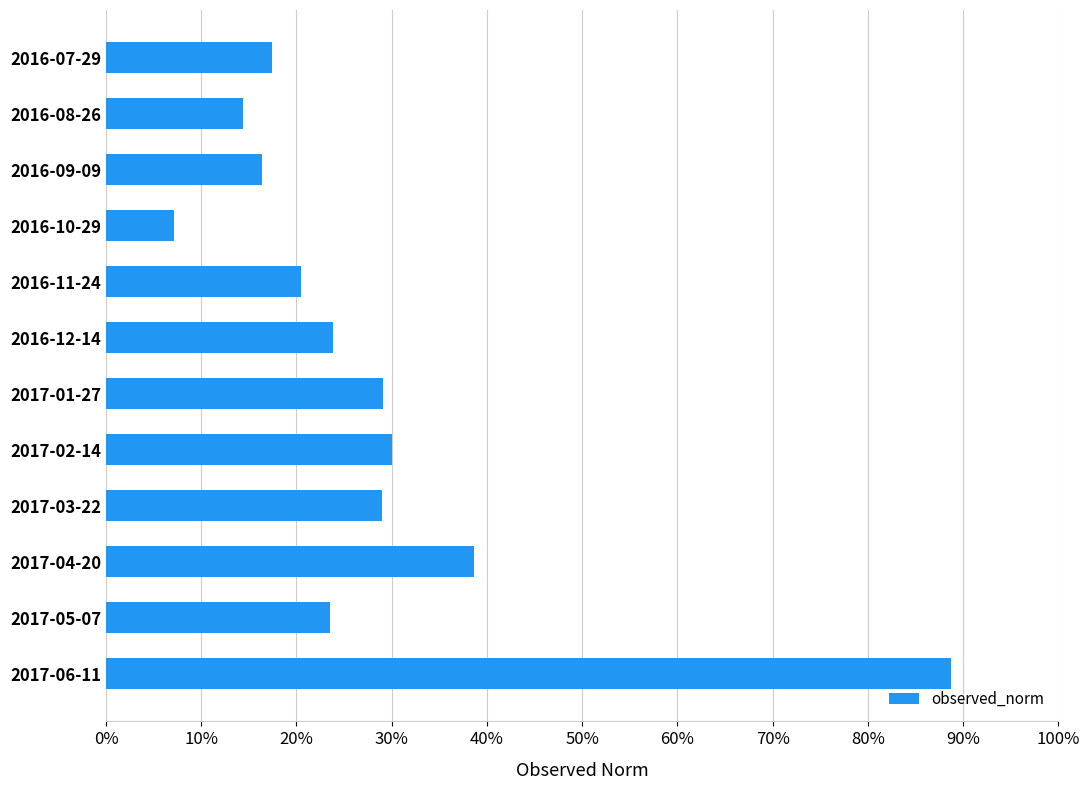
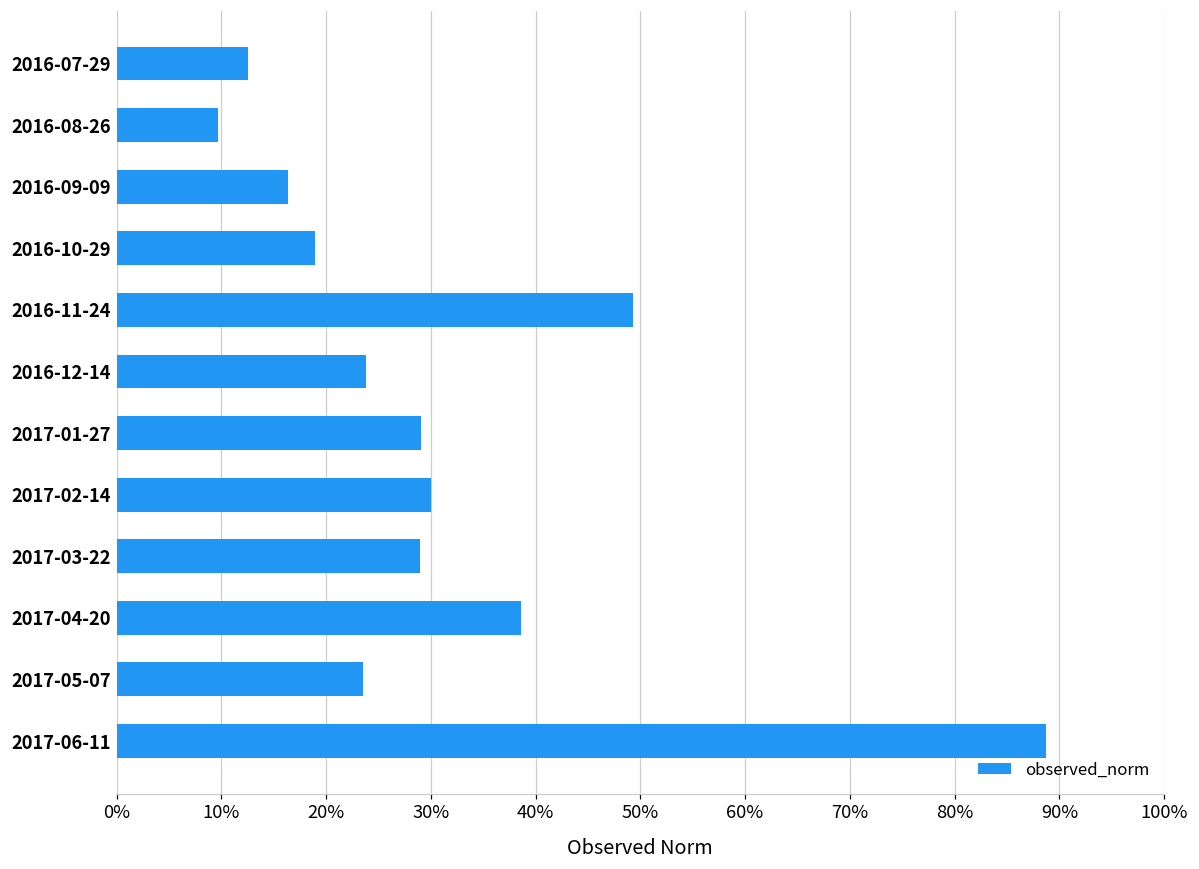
  {
-   "2016-07-29": "17%",
-   "2016-08-26": "14%",
+   "2016-07-29": "13%",
+   "2016-08-26": "10%",
    "2016-09-09": "16%",
-   "2016-10-29": "7%",
-   "2016-11-24": "20%",
+   "2016-10-29": "19%",
+   "2016-11-24": "49%",
    "2016-12-14": "24%",
    "2017-01-27": "29%",
    "2017-02-14": "30%",
    "2017-03-22": "29%",
    "2017-04-20": "39%",
    "2017-05-07": "24%",
    "2017-06-11": "89%"
  }
